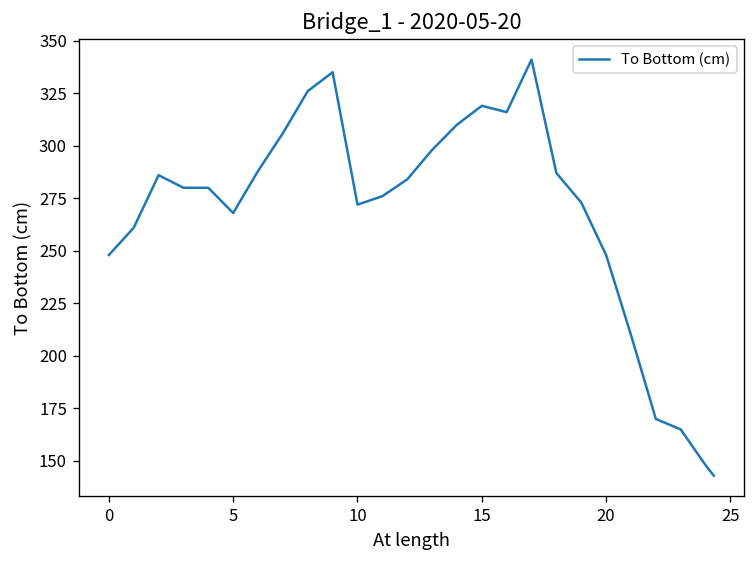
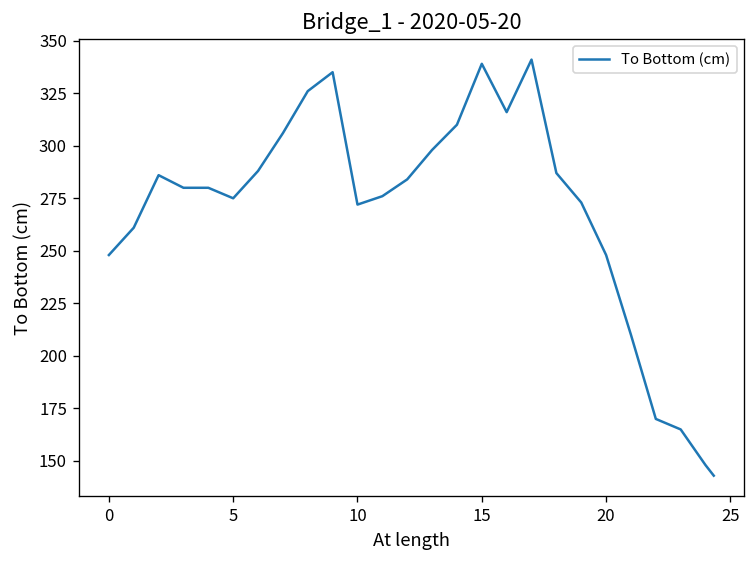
  {
    "0": 248,
-   "5": 268,
+   "5": 275,
    "10": 272,
-   "15": 319,
+   "15": 339,
    "20": 248
  }
